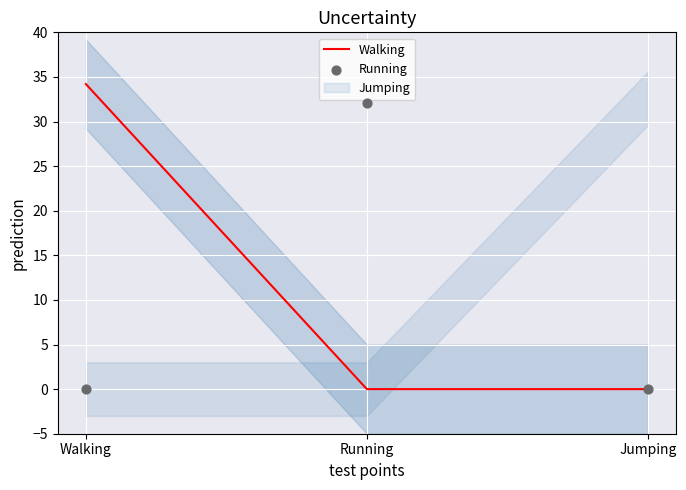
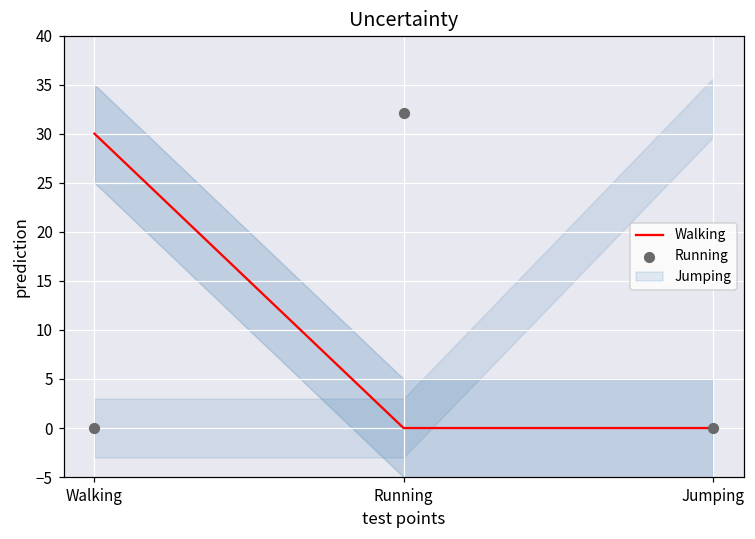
  {
    "Walking": {
-     "Walking": 34,
+     "Walking": 30,
      "Running": 0
    }
  }
